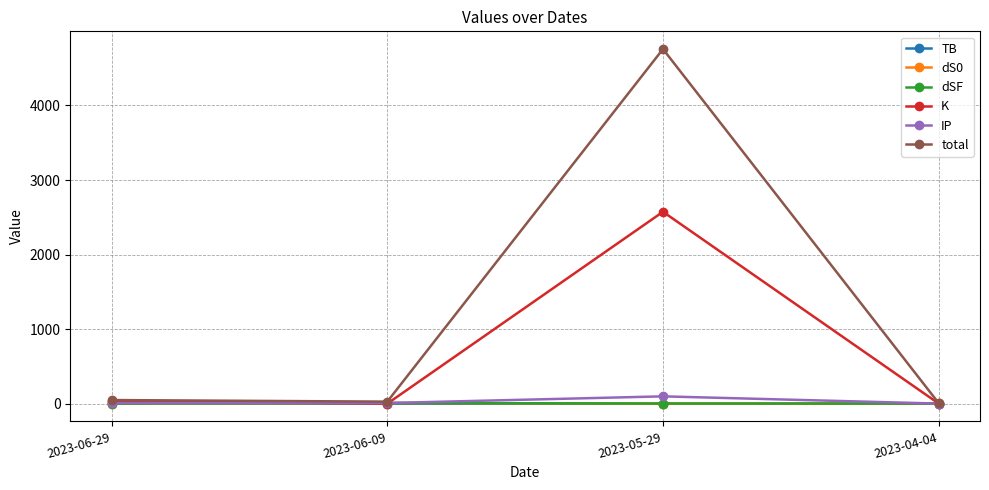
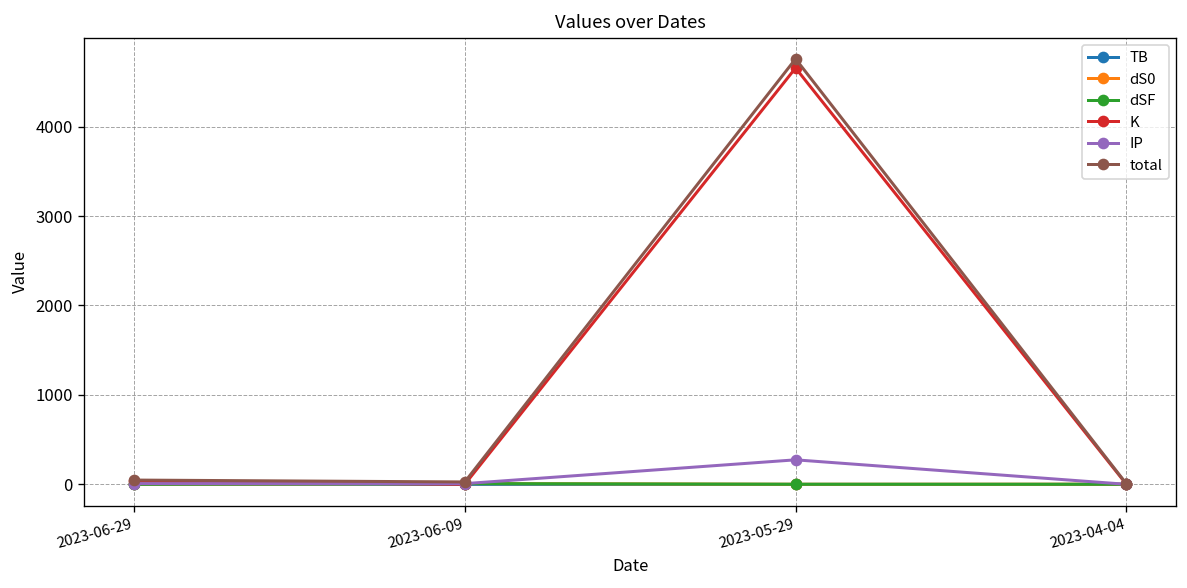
  {
    "K": {
-     "2023-05-29": 2600
+     "2023-05-29": 4700
    },
    "IP": {
-     "2023-05-29": 100
+     "2023-05-29": 300
    },
    "total": {
      "2023-05-29": 4800
    }
  }
